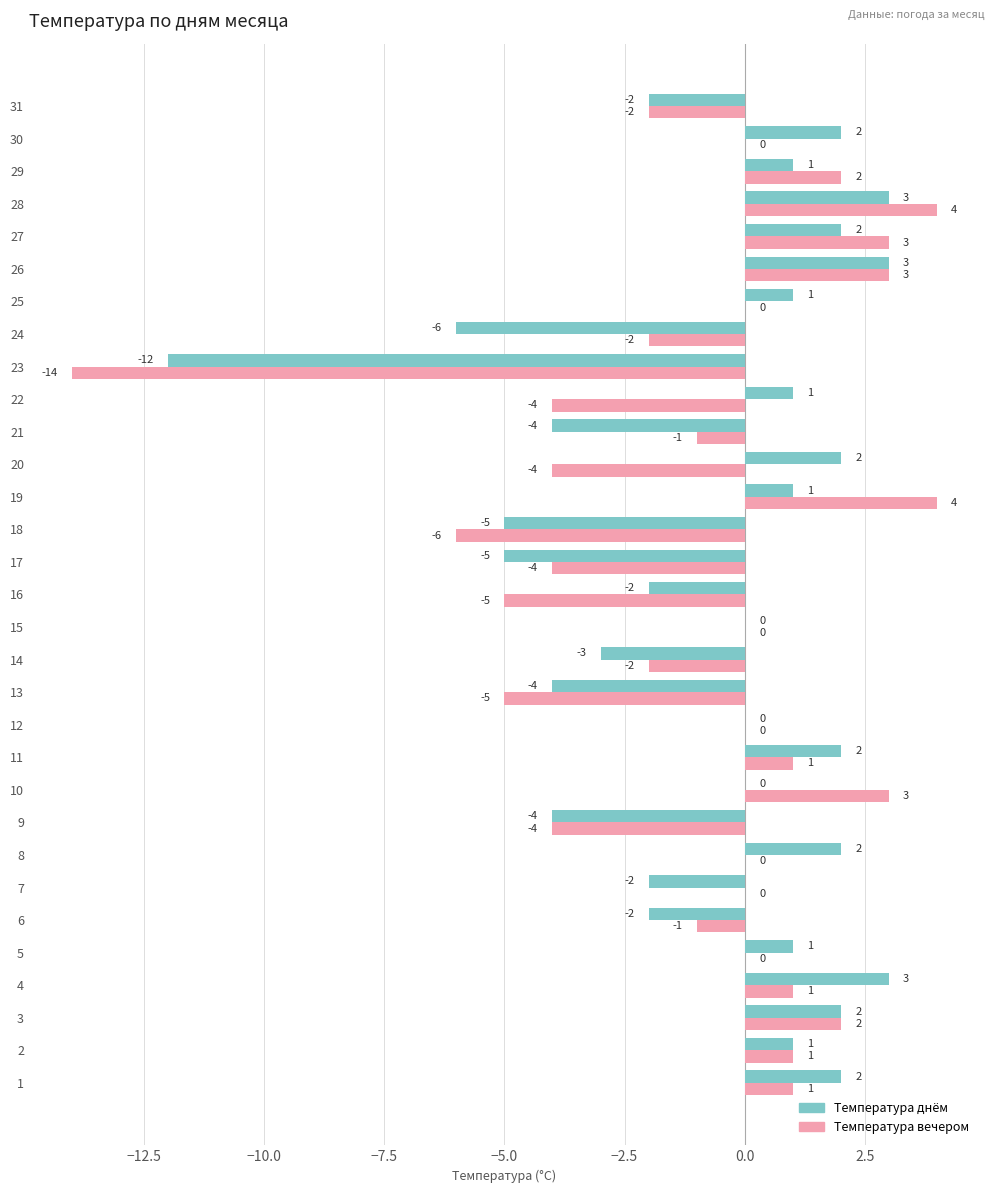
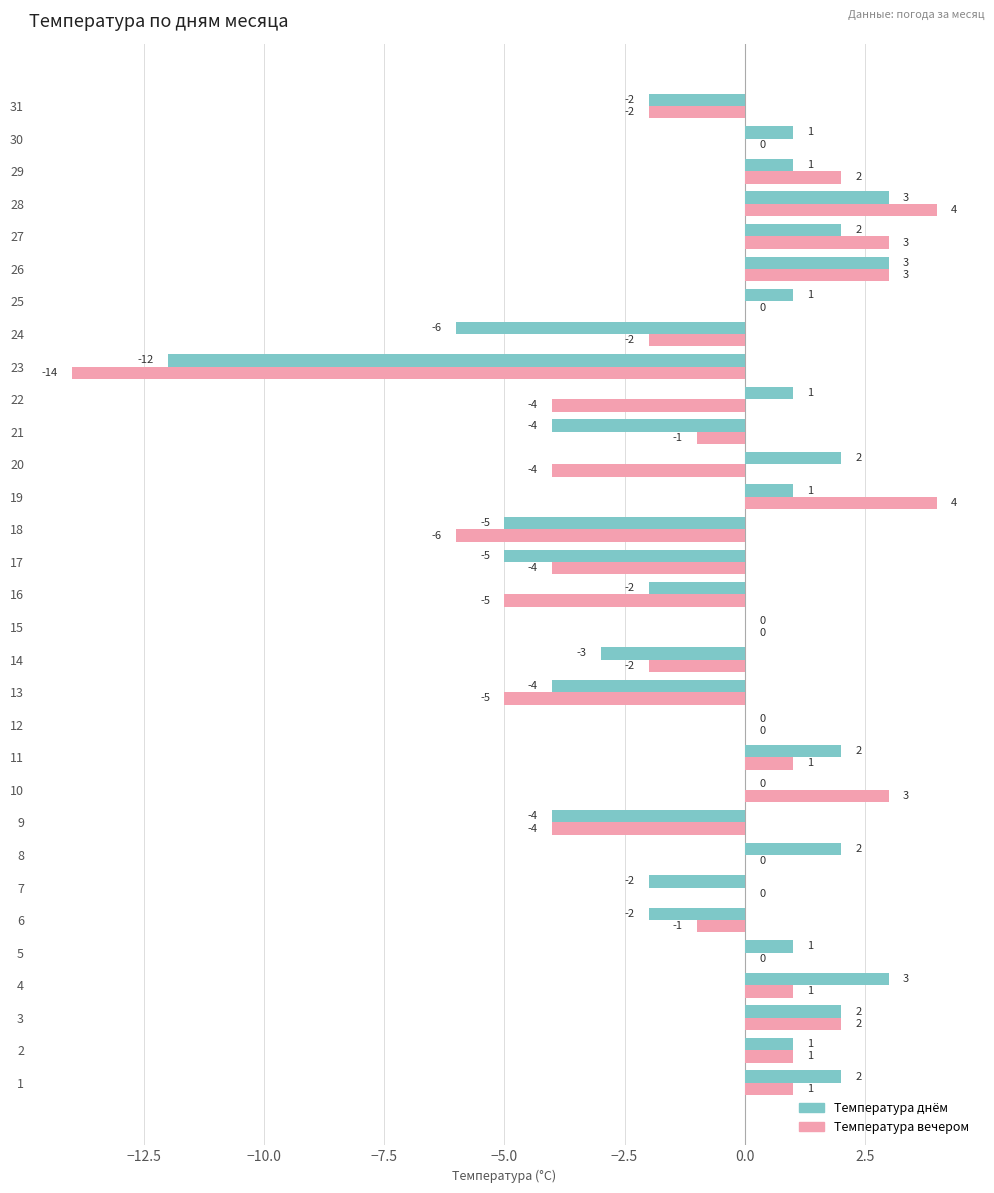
  {
    "Температура днём": {
      "31": -2,
-     "30": 2,
+     "30": 1,
      "29": 1,
      "28": 3,
      "27": 2,
      "26": 3,
      "25": 1,
      "24": -6,
      "23": -12,
      "22": 1,
      "21": -4,
      "20": 2,
      "19": 1,
      "18": -5,
      "17": -5,
      "16": -2,
      "15": 0,
      "14": -3,
      "13": -4,
      "12": 0,
      "11": 2,
      "10": 0,
      "9": -4,
      "8": 2,
      "7": -2,
      "6": -2,
      "5": 1,
      "4": 3,
      "3": 2,
      "2": 1,
      "1": 2
    },
    "Температура вечером": {
      "31": -2,
      "30": 0,
      "29": 2,
      "28": 4,
      "27": 3,
      "26": 3,
      "25": 0,
      "24": -2,
      "23": -14,
      "22": -4,
      "21": -1,
      "20": -4,
      "19": 4,
      "18": -6,
      "17": -4,
      "16": -5,
      "15": 0,
      "14": -2,
      "13": -5,
      "12": 0,
      "11": 1,
      "10": 3,
      "9": -4,
      "8": 0,
      "7": 0,
      "6": -1,
      "5": 0,
      "4": 1,
      "3": 2,
      "2": 1,
      "1": 1
    }
  }
